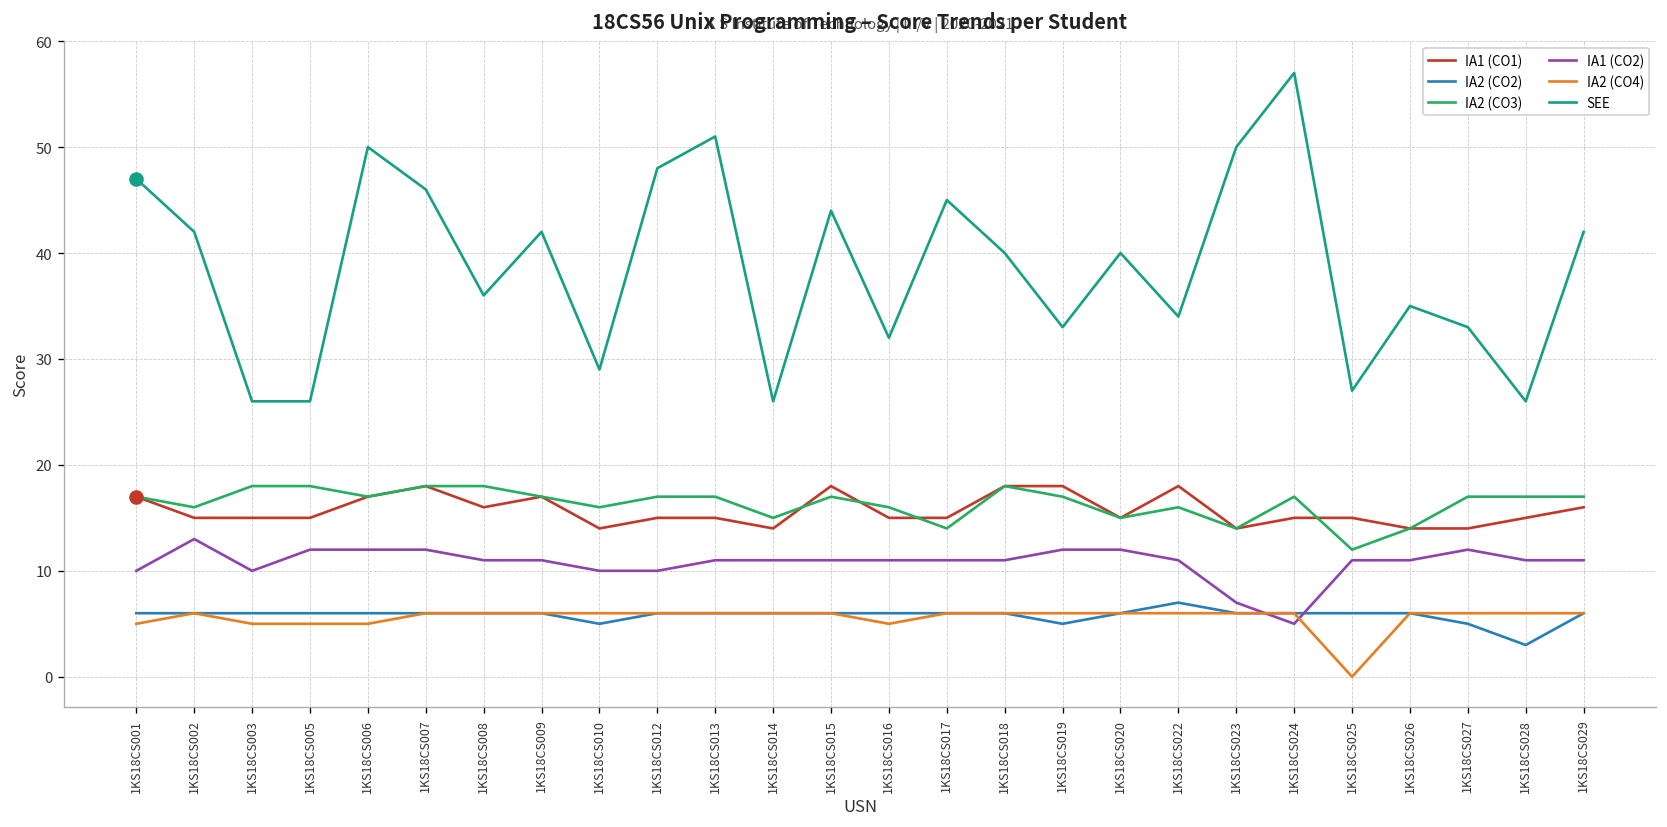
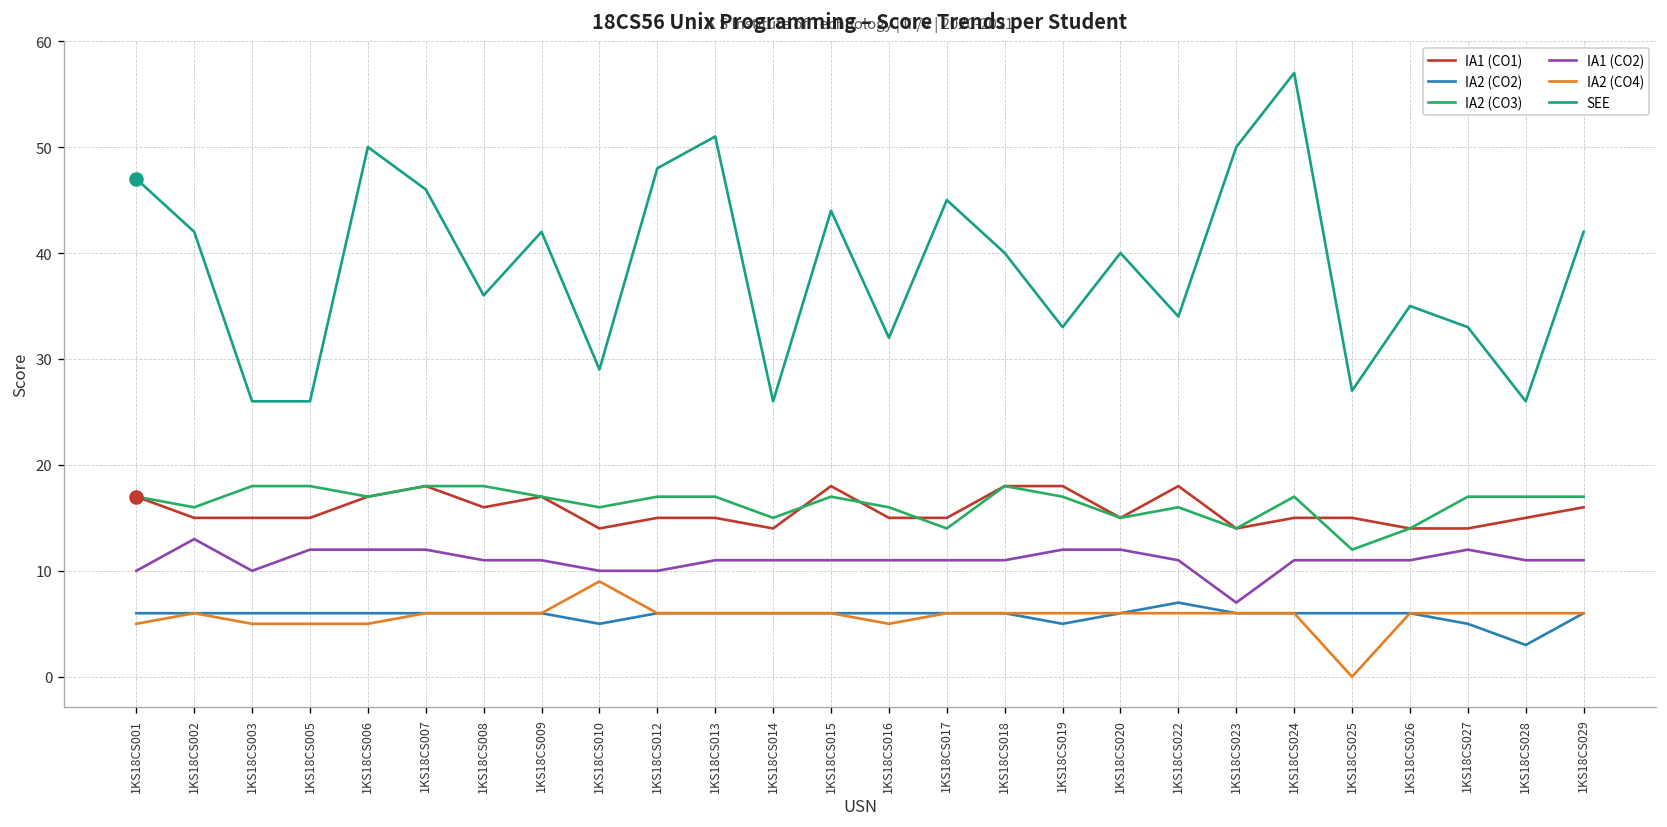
  {
    "IA2 (CO2)": {
      "1KS18CS001": 6,
      "1KS18CS003": 6,
      "1KS18CS005": 6,
      "1KS18CS006": 6,
      "1KS18CS010": 5,
      "1KS18CS016": 6,
      "1KS18CS019": 5,
      "1KS18CS022": 7,
      "1KS18CS025": 6,
      "1KS18CS027": 5,
      "1KS18CS028": 3
    },
    "IA1 (CO2)": {
      "1KS18CS001": 10,
      "1KS18CS002": 13,
      "1KS18CS003": 10,
      "1KS18CS005": 12,
      "1KS18CS006": 12,
      "1KS18CS007": 12,
      "1KS18CS008": 11,
      "1KS18CS009": 11,
      "1KS18CS010": 10,
      "1KS18CS012": 10,
      "1KS18CS013": 11,
      "1KS18CS014": 11,
      "1KS18CS015": 11,
      "1KS18CS016": 11,
      "1KS18CS017": 11,
      "1KS18CS018": 11,
      "1KS18CS019": 12,
      "1KS18CS020": 12,
      "1KS18CS022": 11,
      "1KS18CS023": 7,
-     "1KS18CS024": 5,
+     "1KS18CS024": 11,
      "1KS18CS025": 11,
      "1KS18CS026": 11,
      "1KS18CS027": 12,
      "1KS18CS028": 11,
      "1KS18CS029": 11
    },
    "IA2 (CO4)": {
      "1KS18CS001": 5,
      "1KS18CS003": 5,
      "1KS18CS005": 5,
      "1KS18CS006": 5,
-     "1KS18CS010": 6,
+     "1KS18CS010": 9,
      "1KS18CS016": 5,
      "1KS18CS019": 6,
      "1KS18CS022": 6,
      "1KS18CS025": 0,
      "1KS18CS027": 6,
      "1KS18CS028": 6
    }
  }
